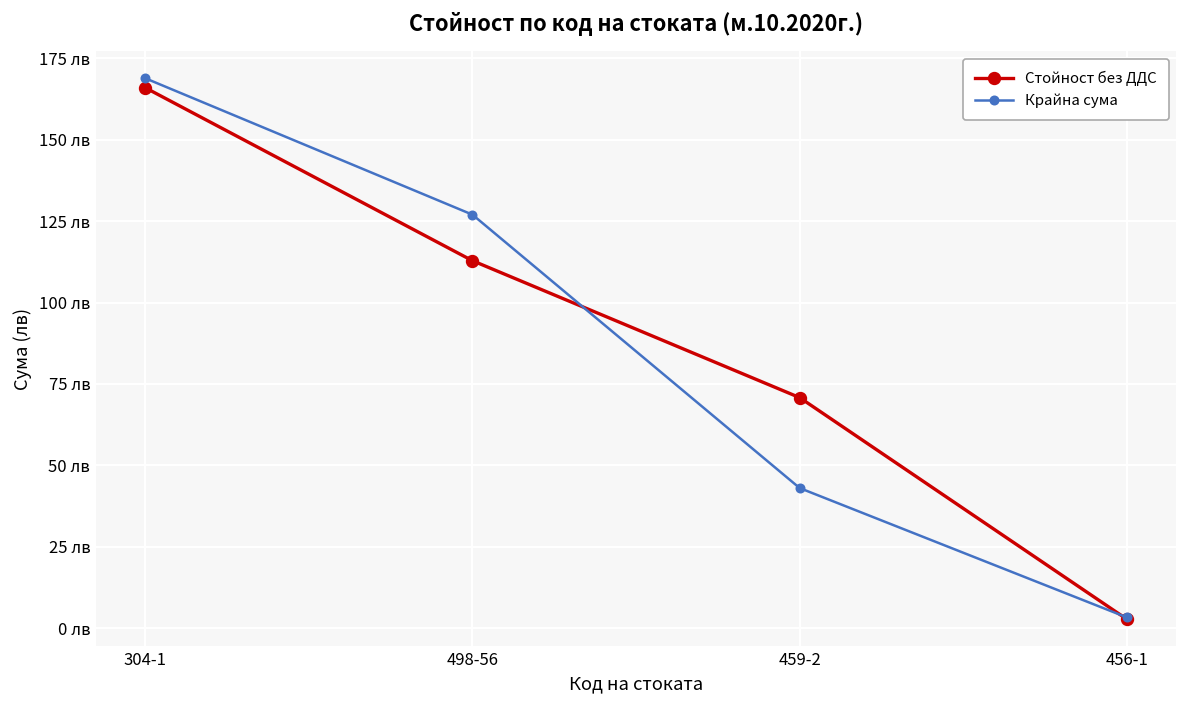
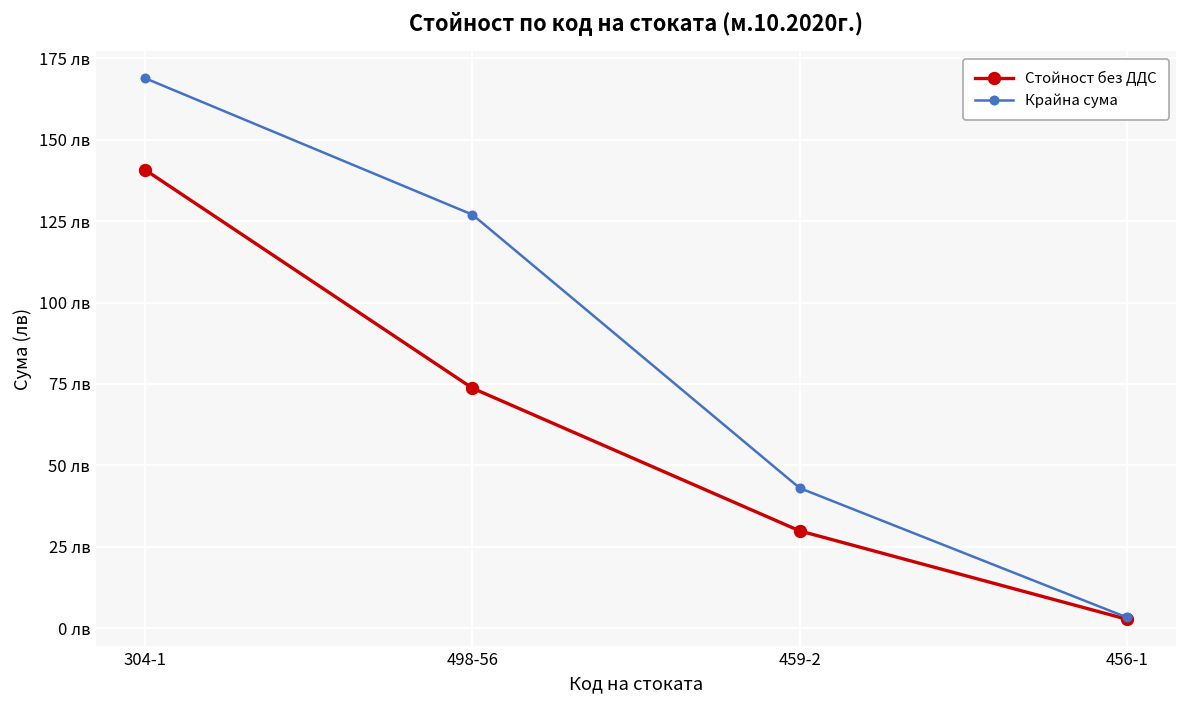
  {
    "Стойност без ДДС": {
-     "304-1": "166 лв",
-     "498-56": "113 лв",
-     "459-2": "71 лв"
+     "304-1": "141 лв",
+     "498-56": "74 лв",
+     "459-2": "30 лв"
    },
    "Крайна сума": {
      "304-1": "169 лв",
      "498-56": "127 лв",
      "459-2": "43 лв"
    }
  }
